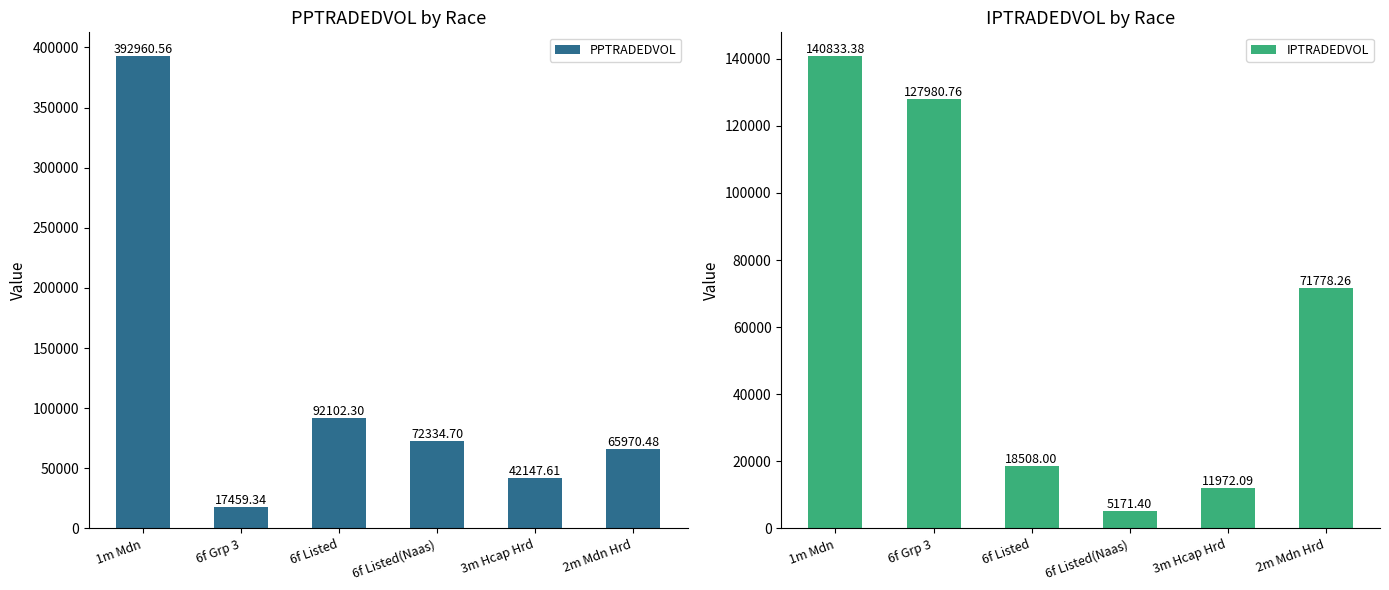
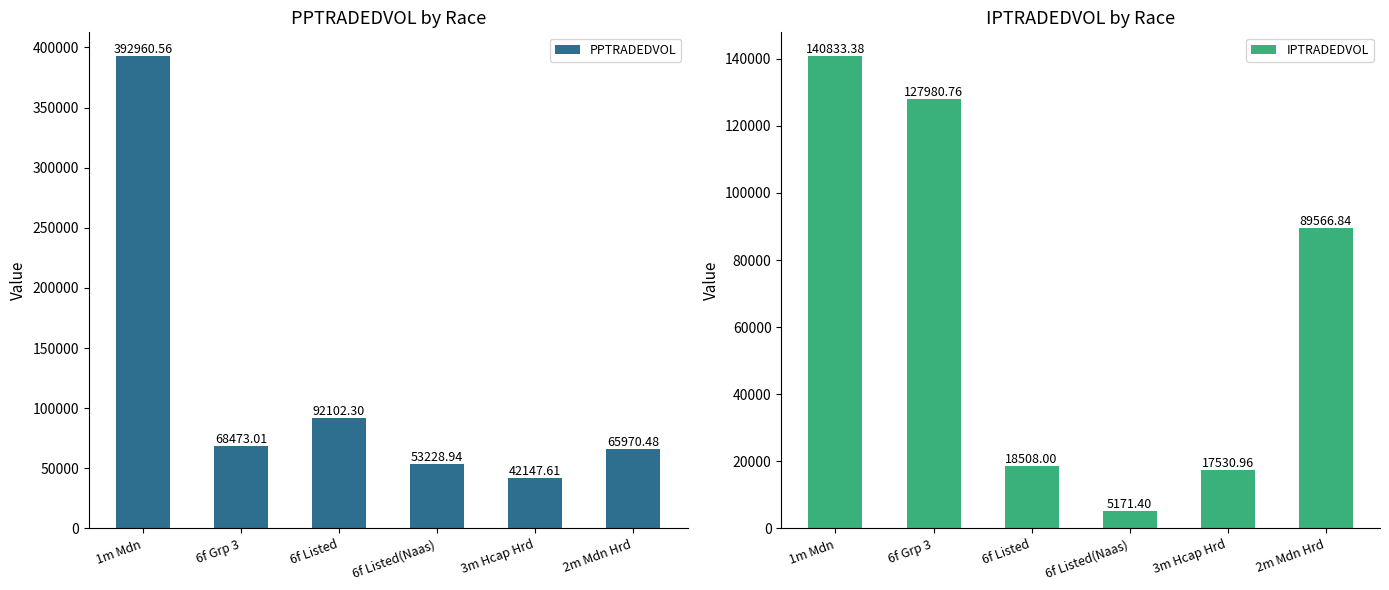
  {
    "PPTRADEDVOL by Race": {
      "1m Mdn": 392960.56,
-     "6f Grp 3": 17459.34,
+     "6f Grp 3": 68473.01,
      "6f Listed": 92102.30,
-     "6f Listed(Naas)": 72334.70,
+     "6f Listed(Naas)": 53228.94,
      "3m Hcap Hrd": 42147.61,
      "2m Mdn Hrd": 65970.48
    },
    "IPTRADEDVOL by Race": {
      "1m Mdn": 140833.38,
      "6f Grp 3": 127980.76,
      "6f Listed": 18508.00,
      "6f Listed(Naas)": 5171.40,
-     "3m Hcap Hrd": 11972.09,
-     "2m Mdn Hrd": 71778.26
+     "3m Hcap Hrd": 17530.96,
+     "2m Mdn Hrd": 89566.84
    }
  }
